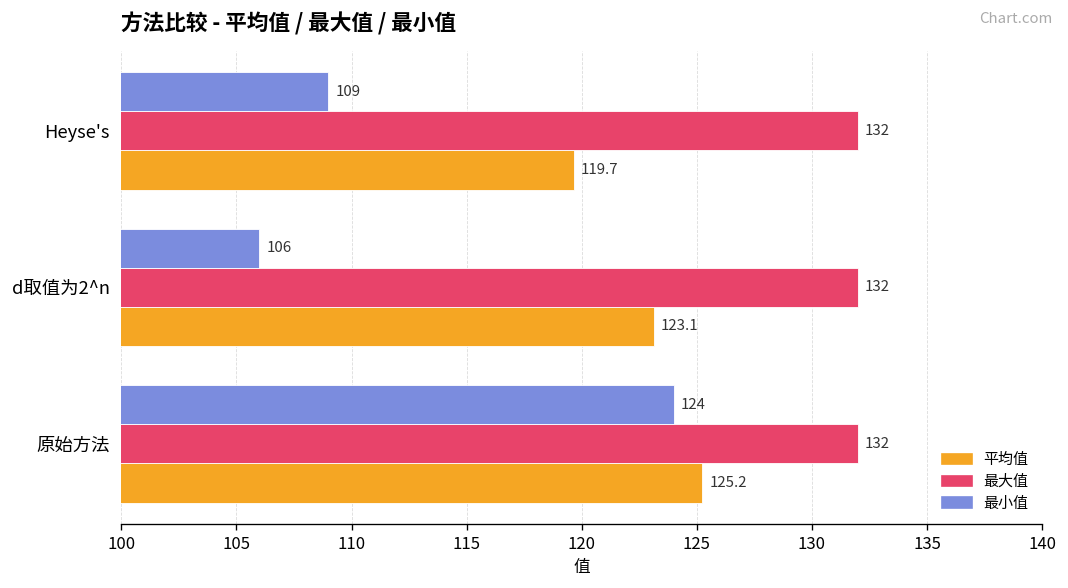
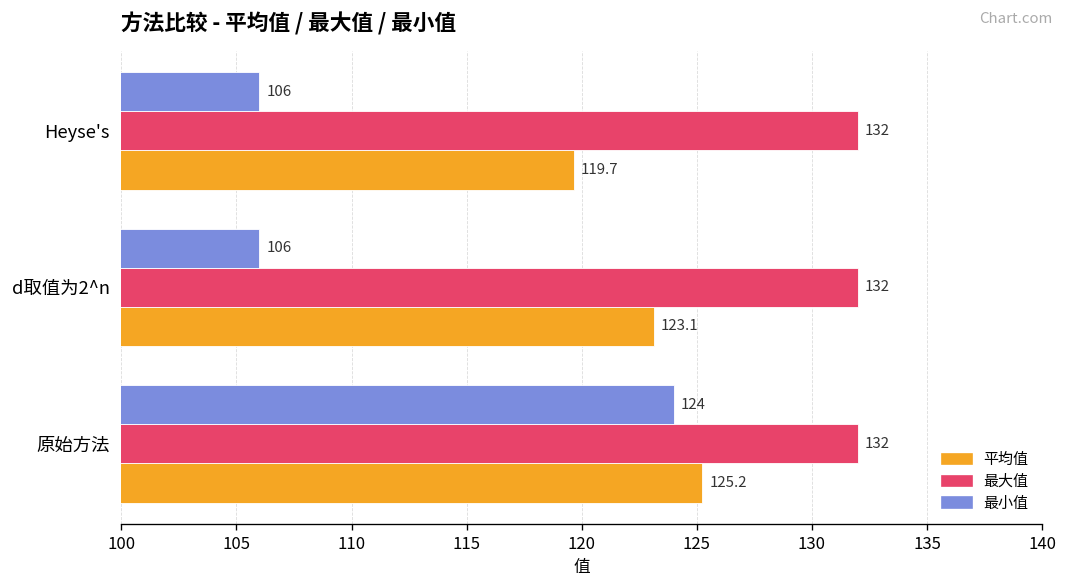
  {
    "平均值": {
      "Heyse's": 119.7,
      "d取值为2^n": 123.1,
      "原始方法": 125.2
    },
    "最大值": {
      "Heyse's": 132,
      "d取值为2^n": 132,
      "原始方法": 132
    },
    "最小值": {
-     "Heyse's": 109,
+     "Heyse's": 106,
      "d取值为2^n": 106,
      "原始方法": 124
    }
  }
